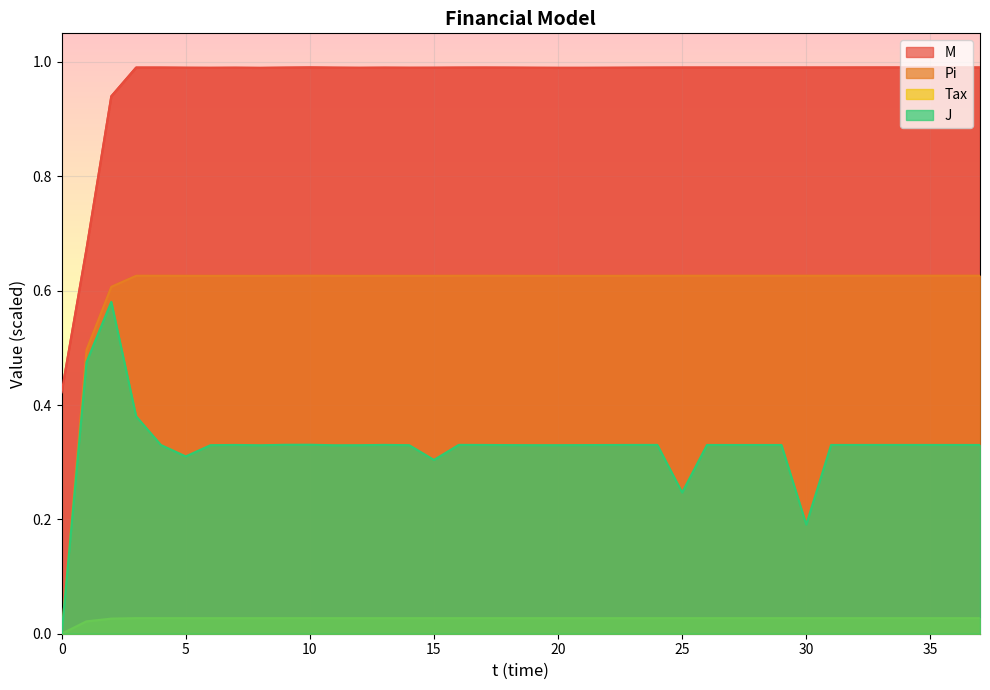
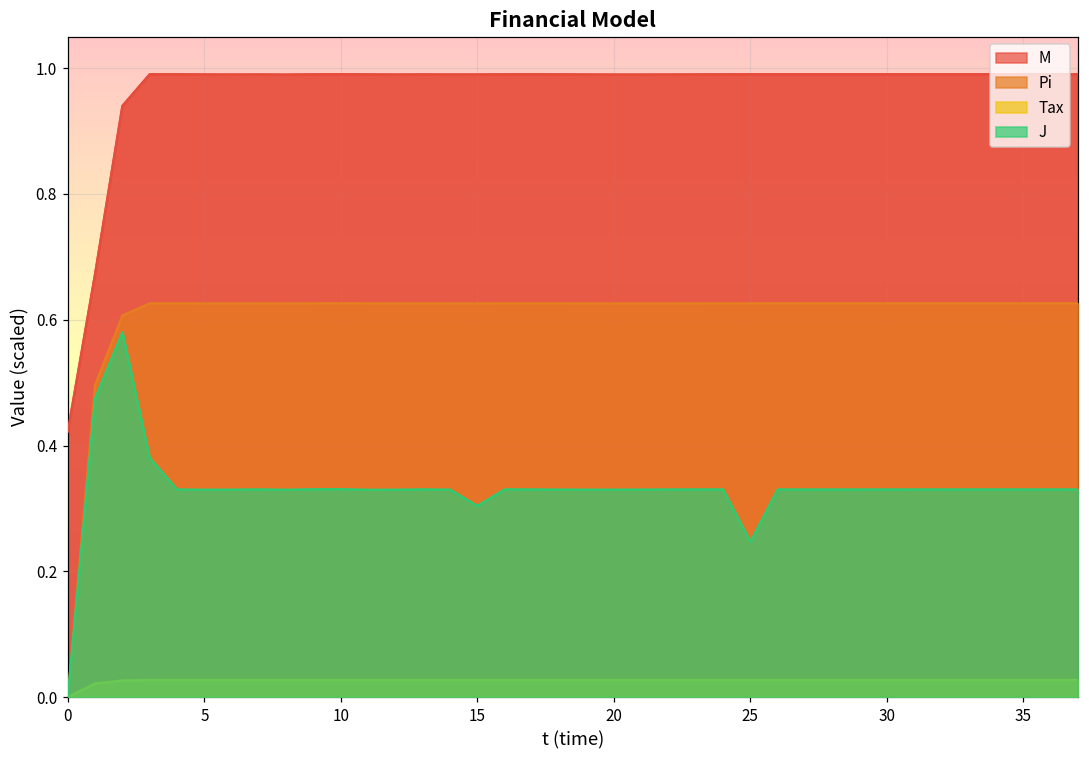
  {
    "Tax": {
      "5": 0.03,
      "10": 0.03,
      "15": 0.03,
      "20": 0.03,
      "25": 0.03,
      "30": 0.03,
      "35": 0.03
    },
    "J": {
-     "5": 0.31,
+     "5": 0.33,
      "10": 0.33,
      "15": 0.30,
      "20": 0.33,
      "25": 0.25,
-     "30": 0.19,
+     "30": 0.33,
      "35": 0.33
    }
  }
